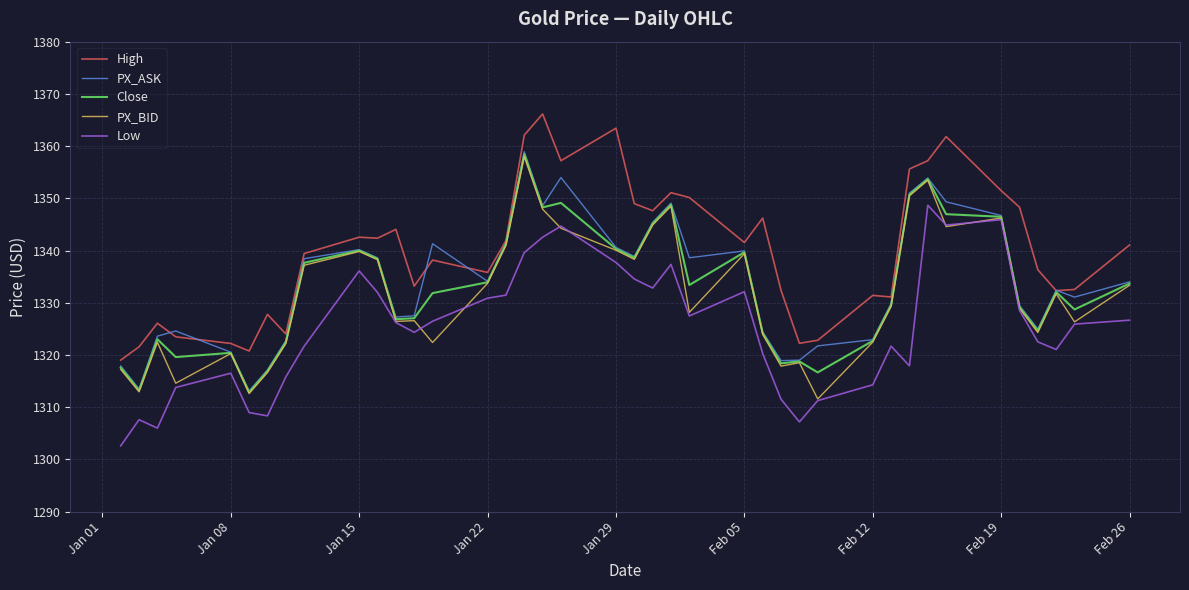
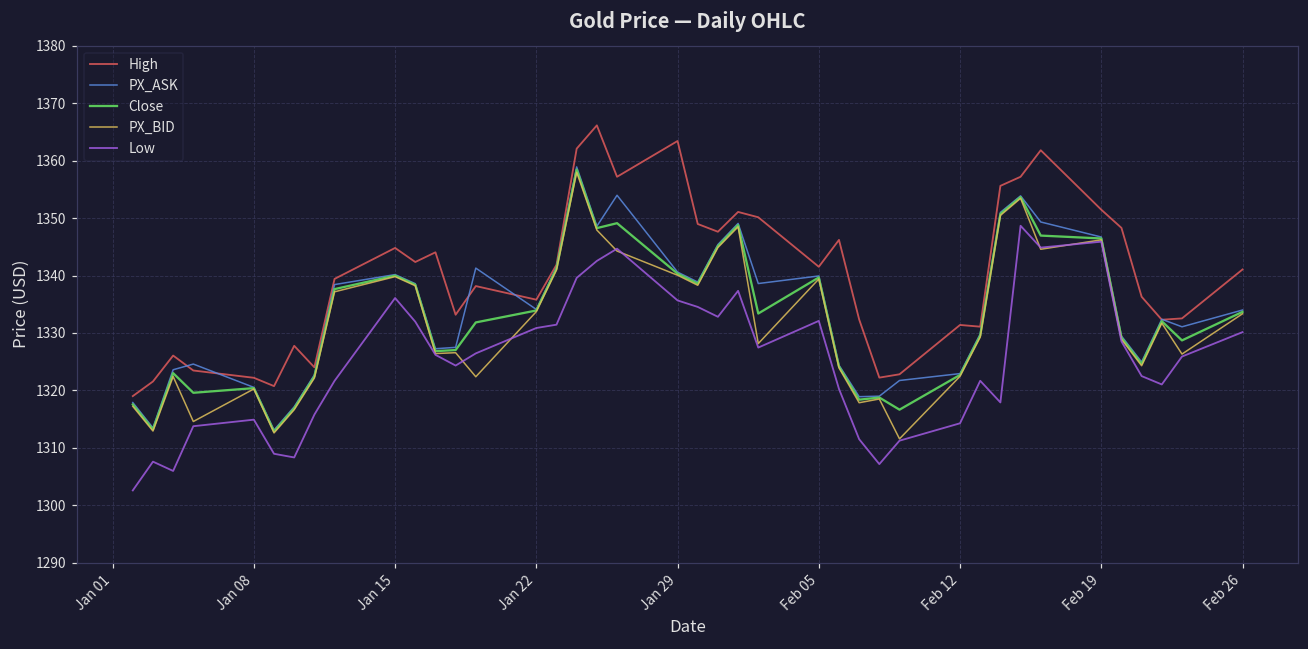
  {
    "High": {
      "Jan 08": 1322,
-     "Jan 15": 1343,
+     "Jan 15": 1345,
      "Jan 22": 1336,
      "Jan 29": 1363,
      "Feb 05": 1342,
      "Feb 12": 1331,
      "Feb 19": 1351,
      "Feb 26": 1341
    },
    "Low": {
-     "Jan 08": 1317,
+     "Jan 08": 1315,
      "Jan 15": 1336,
      "Jan 22": 1331,
-     "Jan 29": 1338,
+     "Jan 29": 1336,
      "Feb 05": 1332,
      "Feb 12": 1314,
-     "Feb 26": 1327
+     "Feb 26": 1330
    }
  }
